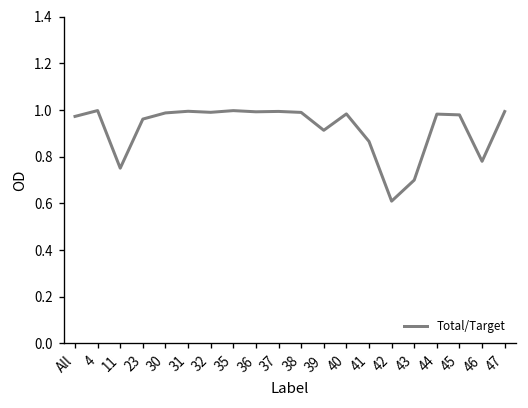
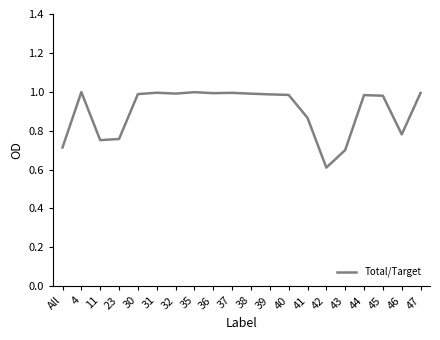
  {
-   "All": 0.97,
+   "All": 0.71,
    "4": 1.00,
    "11": 0.75,
-   "23": 0.96,
+   "23": 0.76,
    "30": 0.99,
    "31": 0.99,
    "32": 0.99,
    "35": 1.00,
    "36": 0.99,
    "37": 0.99,
    "38": 0.99,
-   "39": 0.91,
+   "39": 0.99,
    "40": 0.98,
    "41": 0.87,
    "42": 0.61,
    "43": 0.70,
    "44": 0.98,
    "45": 0.98,
    "46": 0.78,
    "47": 0.99
  }
